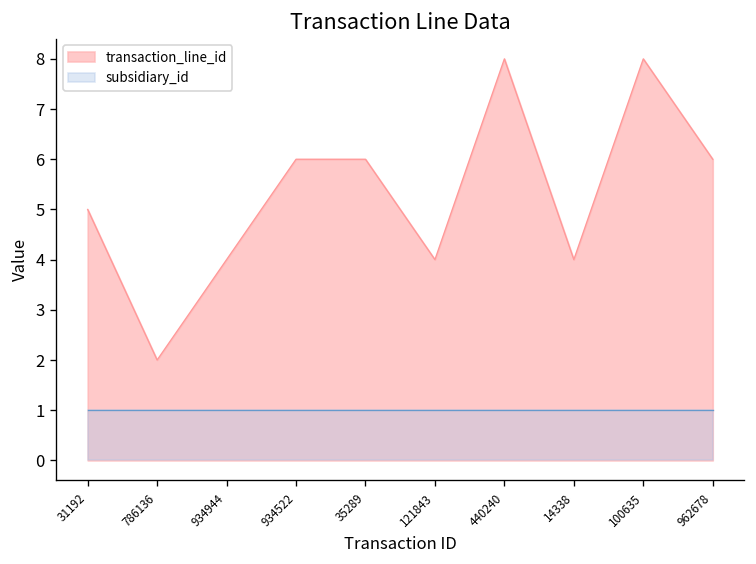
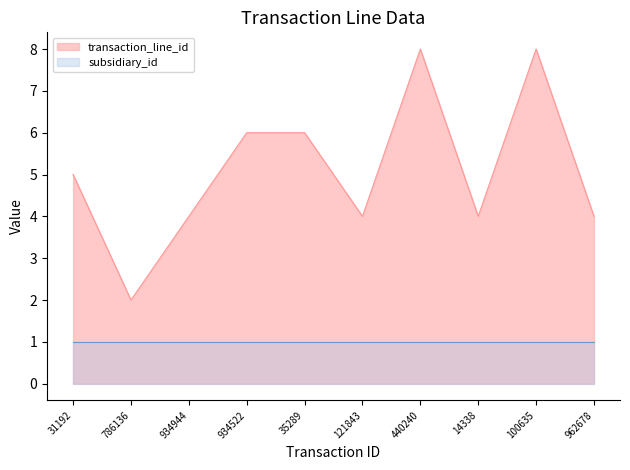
  {
    "transaction_line_id": {
      "31192": 5,
      "786136": 2,
      "934944": 4,
      "934522": 6,
      "35289": 6,
      "121843": 4,
      "440240": 8,
      "14338": 4,
      "100635": 8,
-     "962678": 6
+     "962678": 4
    },
    "subsidiary_id": {
      "31192": 1,
      "786136": 1,
      "934944": 1,
      "934522": 1,
      "35289": 1,
      "121843": 1,
      "440240": 1,
      "14338": 1,
      "100635": 1,
      "962678": 1
    }
  }
